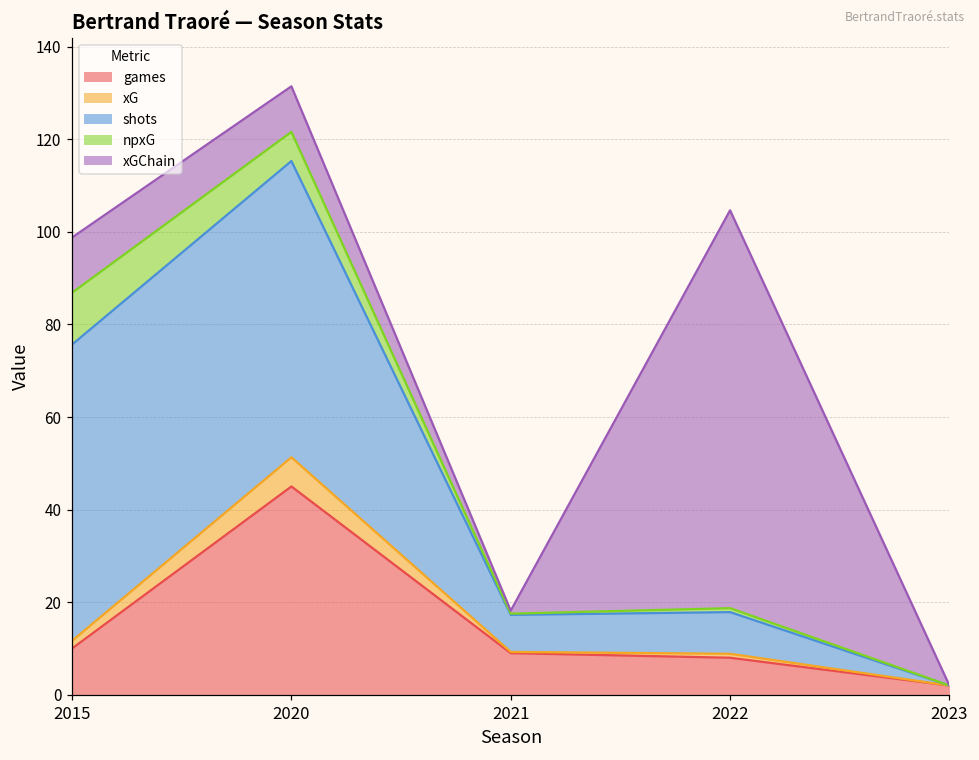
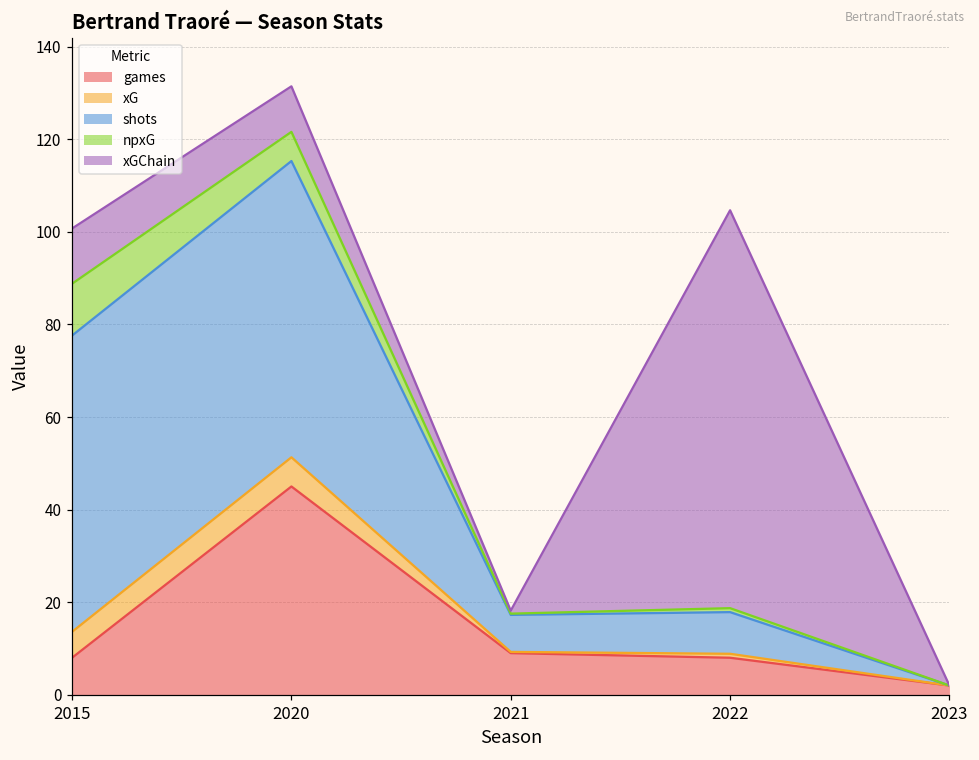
  {
    "games": {
-     "2015": 10,
+     "2015": 8,
      "2020": 45,
      "2022": 8
    },
    "xG": {
-     "2015": 2,
+     "2015": 6,
      "2020": 6,
      "2022": 1
    },
    "shots": {
      "2015": 64,
      "2020": 64,
      "2022": 9
    },
    "npxG": {
      "2015": 11,
      "2020": 6,
      "2022": 1
    },
    "xGChain": {
      "2015": 12,
      "2020": 10,
      "2021": 1,
      "2022": 86
    }
  }
